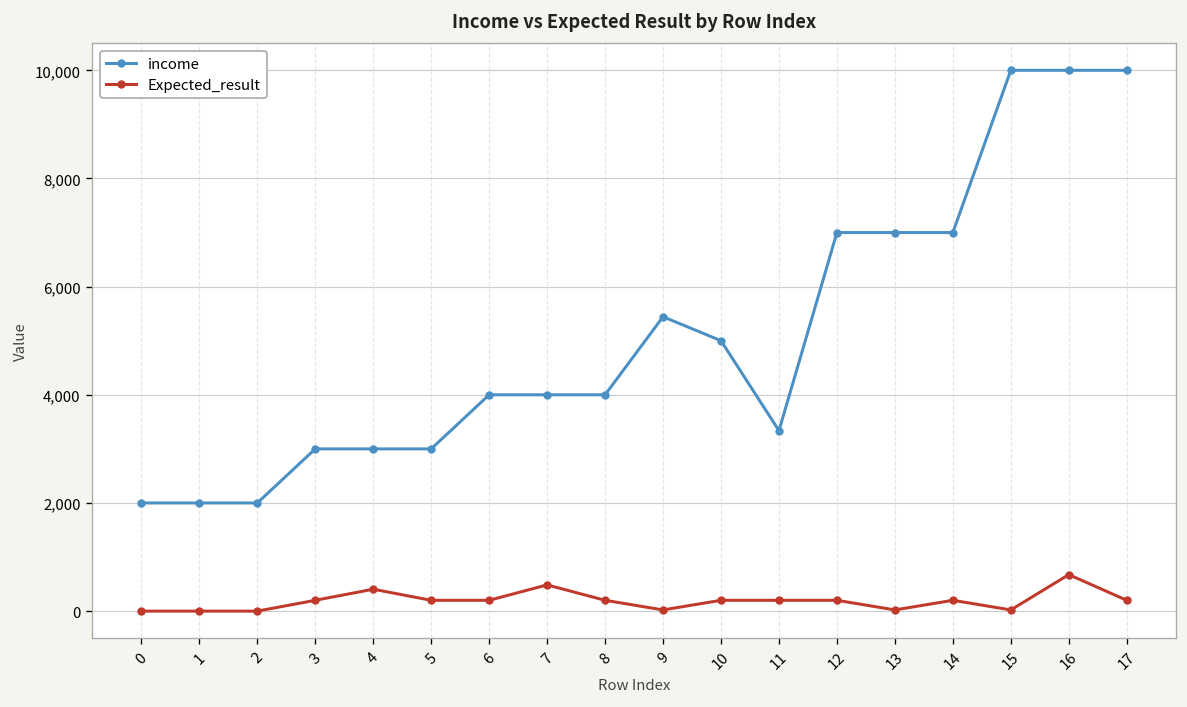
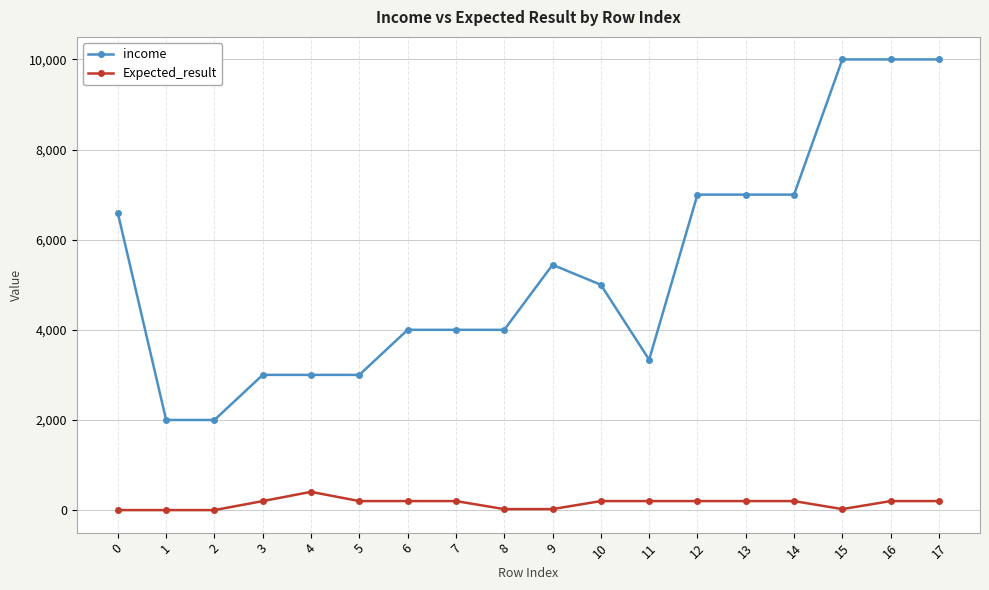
  {
    "income": {
-     "0": "2,000",
+     "0": "6,600",
      "1": "2,000",
      "2": "2,000",
      "3": "3,000",
      "4": "3,000",
      "5": "3,000",
      "6": "4,000",
      "7": "4,000",
      "8": "4,000",
      "9": "5,400",
      "10": "5,000",
      "11": "3,300",
      "12": "7,000",
      "13": "7,000",
      "14": "7,000",
      "15": "10,000",
      "16": "10,000",
      "17": "10,000"
    },
    "Expected_result": {
      "0": "0",
      "1": "0",
      "2": "0",
      "3": "200",
      "4": "400",
      "5": "200",
      "6": "200",
-     "7": "500",
-     "8": "200",
+     "7": "200",
+     "8": "0",
      "9": "0",
      "10": "200",
      "11": "200",
      "12": "200",
-     "13": "0",
+     "13": "200",
      "14": "200",
      "15": "0",
-     "16": "700",
+     "16": "200",
      "17": "200"
    }
  }
